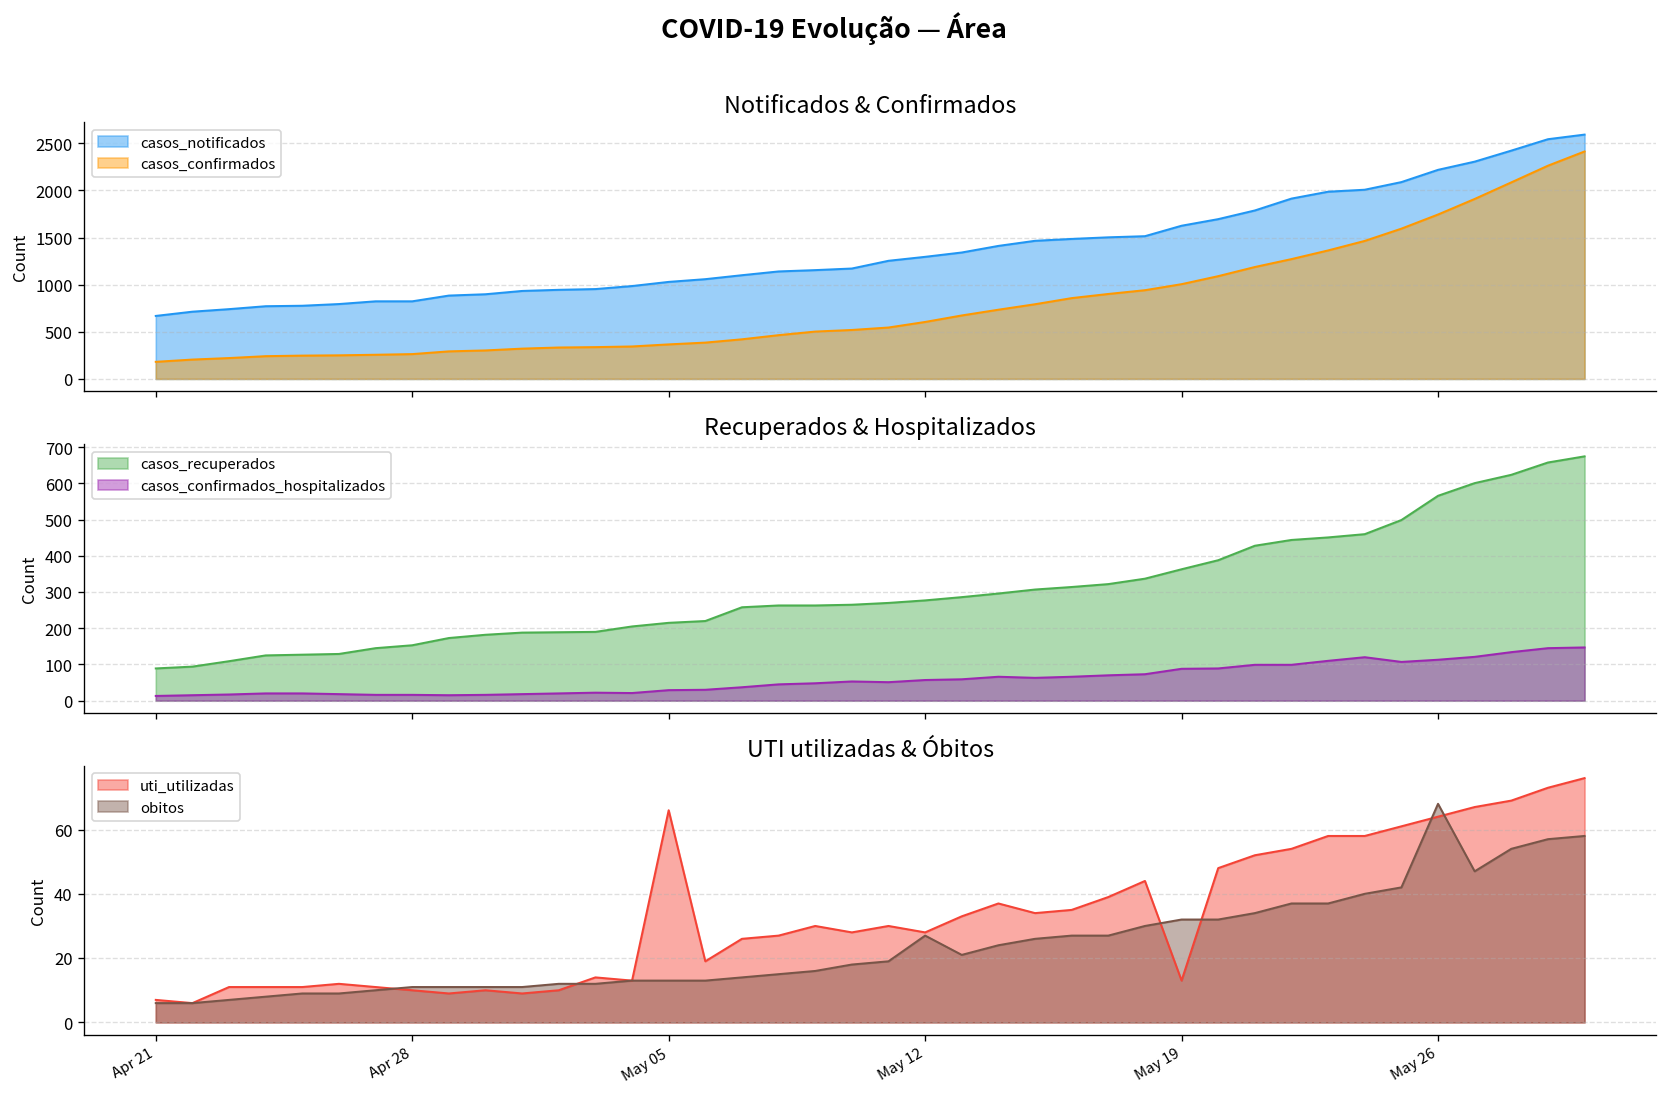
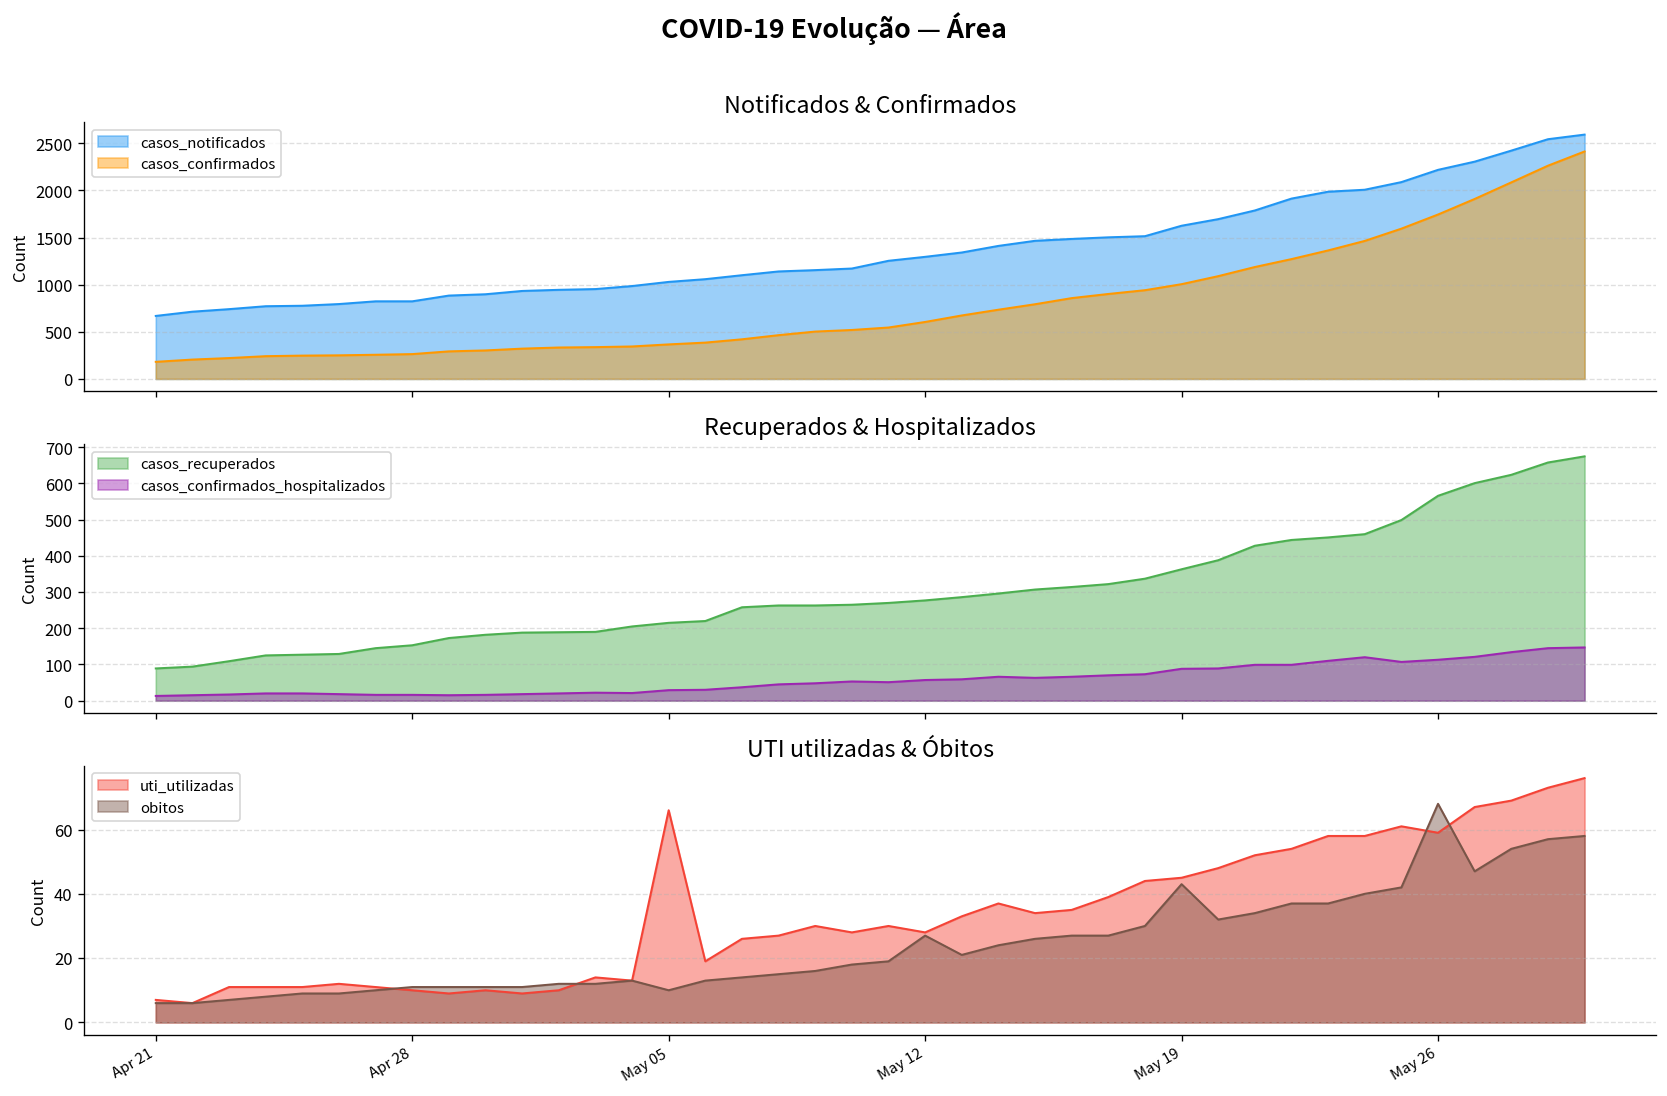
  {
    "UTI utilizadas & Óbitos": {
      "uti_utilizadas": {
        "Apr 21": 7,
        "Apr 28": 10,
        "May 05": 66,
        "May 12": 28,
-       "May 19": 13,
-       "May 26": 64
+       "May 19": 45,
+       "May 26": 59
      },
      "obitos": {
        "Apr 21": 6,
        "Apr 28": 11,
-       "May 05": 13,
+       "May 05": 10,
        "May 12": 27,
-       "May 19": 32,
+       "May 19": 43,
        "May 26": 68
      }
    }
  }
